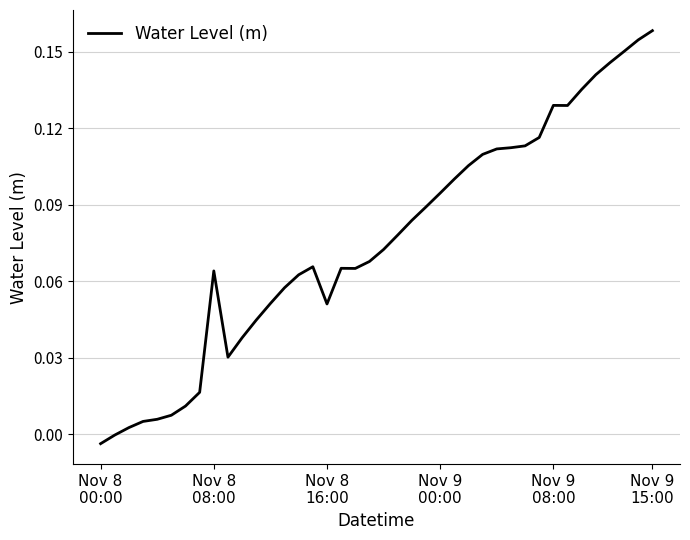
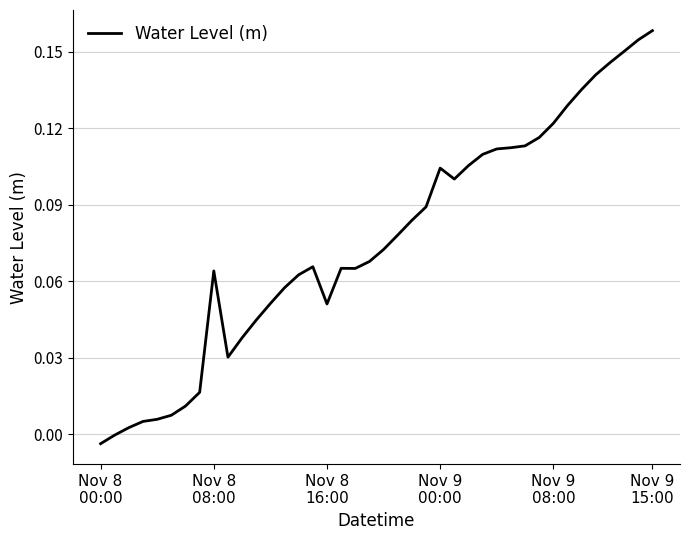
  {
    "Nov 8 00:00": -0.004,
    "Nov 8 08:00": 0.064,
    "Nov 8 16:00": 0.051,
-   "Nov 9 00:00": 0.095,
-   "Nov 9 08:00": 0.129,
+   "Nov 9 00:00": 0.104,
+   "Nov 9 08:00": 0.122,
    "Nov 9 15:00": 0.158
  }
